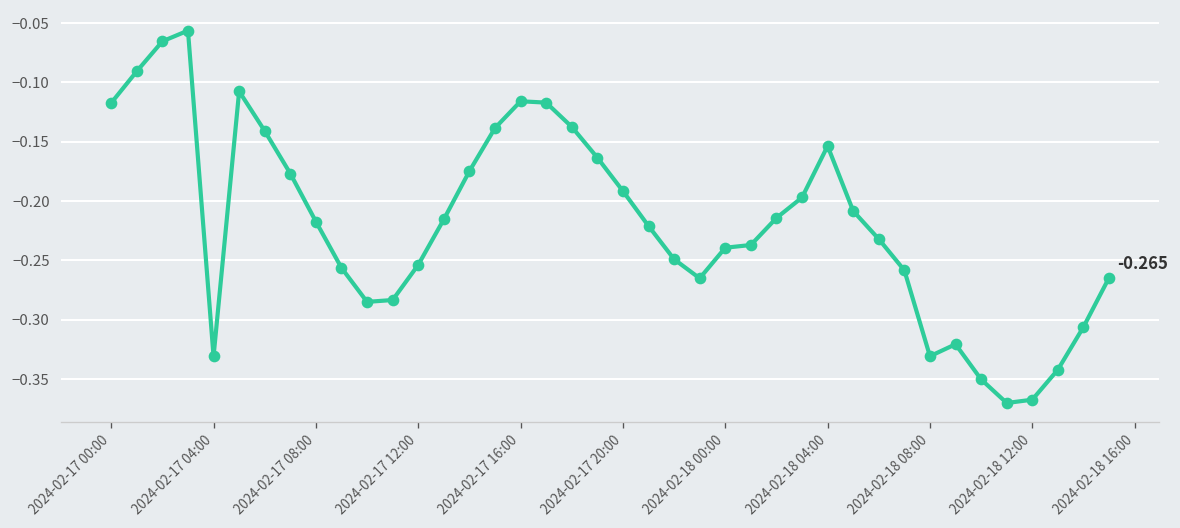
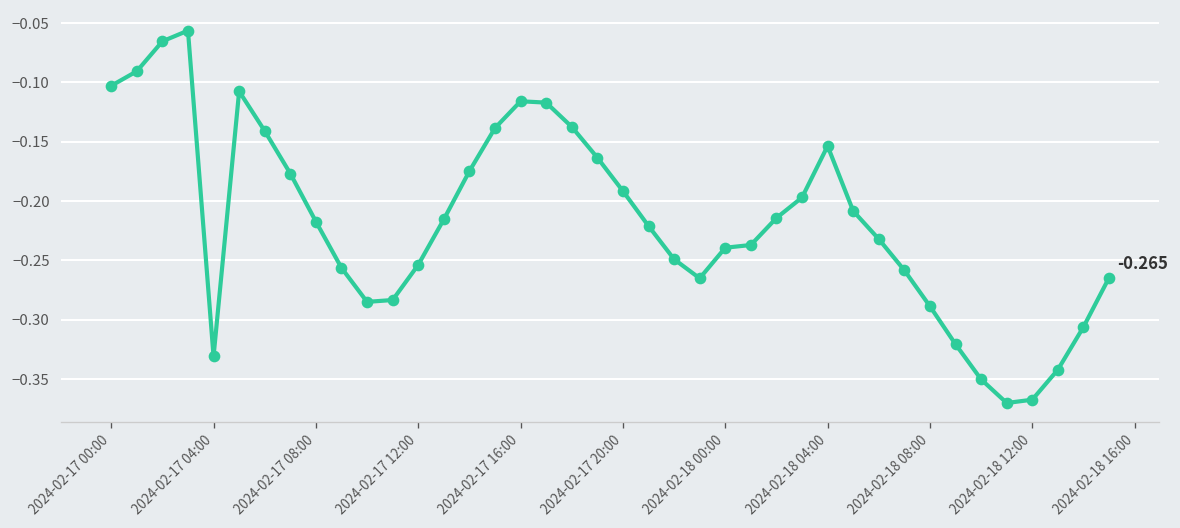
  {
-   "2024-02-17 00:00": -0.12,
+   "2024-02-17 00:00": -0.10,
    "2024-02-17 04:00": -0.33,
    "2024-02-17 08:00": -0.22,
    "2024-02-17 12:00": -0.25,
    "2024-02-17 16:00": -0.12,
    "2024-02-17 20:00": -0.19,
    "2024-02-18 00:00": -0.24,
    "2024-02-18 04:00": -0.15,
-   "2024-02-18 08:00": -0.33,
+   "2024-02-18 08:00": -0.29,
    "2024-02-18 12:00": -0.37
  }
